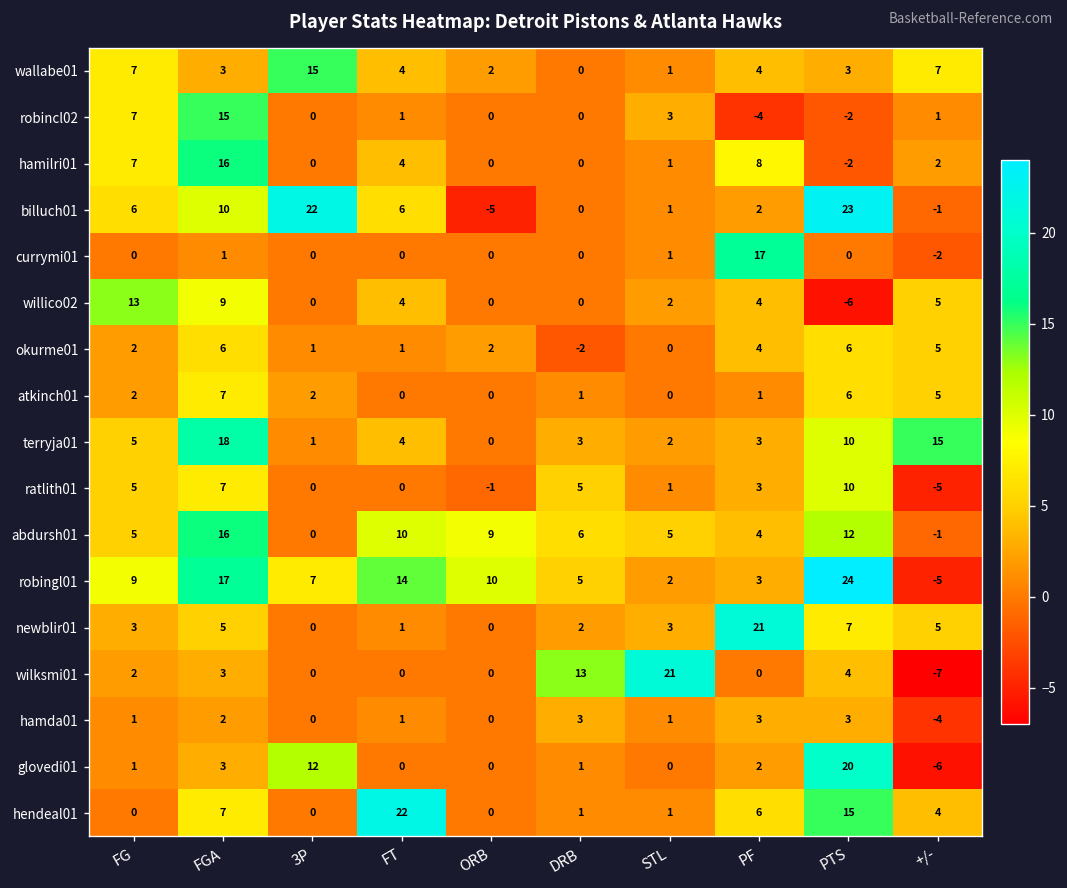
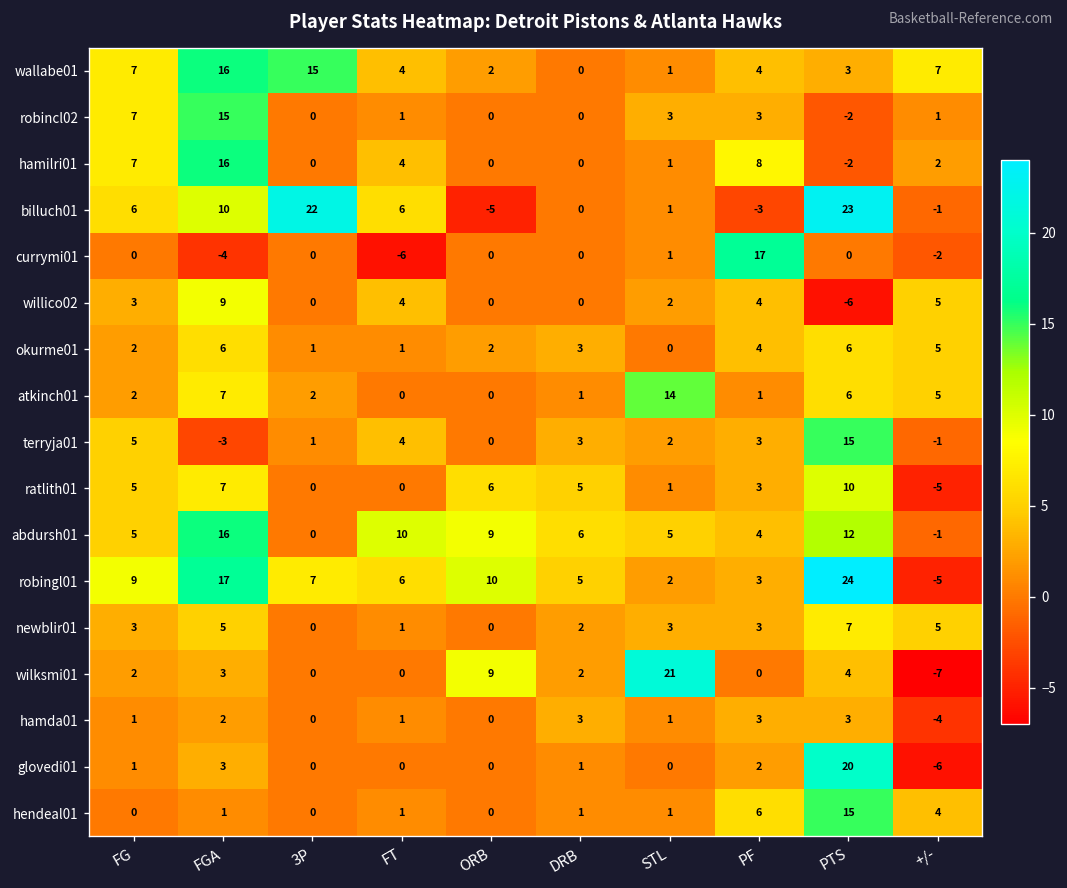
  {
    "wallabe01": {
      "FG": 7,
-     "FGA": 3,
+     "FGA": 16,
      "3P": 15,
      "FT": 4,
      "ORB": 2,
      "DRB": 0,
      "STL": 1,
      "PF": 4,
      "PTS": 3,
      "+/-": 7
    },
    "robincl02": {
      "FG": 7,
      "FGA": 15,
      "3P": 0,
      "FT": 1,
      "ORB": 0,
      "DRB": 0,
      "STL": 3,
-     "PF": -4,
+     "PF": 3,
      "PTS": -2,
      "+/-": 1
    },
    "hamilri01": {
      "FG": 7,
      "FGA": 16,
      "3P": 0,
      "FT": 4,
      "ORB": 0,
      "DRB": 0,
      "STL": 1,
      "PF": 8,
      "PTS": -2,
      "+/-": 2
    },
    "billuch01": {
      "FG": 6,
      "FGA": 10,
      "3P": 22,
      "FT": 6,
      "ORB": -5,
      "DRB": 0,
      "STL": 1,
-     "PF": 2,
+     "PF": -3,
      "PTS": 23,
      "+/-": -1
    },
    "currymi01": {
      "FG": 0,
-     "FGA": 1,
+     "FGA": -4,
      "3P": 0,
-     "FT": 0,
+     "FT": -6,
      "ORB": 0,
      "DRB": 0,
      "STL": 1,
      "PF": 17,
      "PTS": 0,
      "+/-": -2
    },
    "willico02": {
-     "FG": 13,
+     "FG": 3,
      "FGA": 9,
      "3P": 0,
      "FT": 4,
      "ORB": 0,
      "DRB": 0,
      "STL": 2,
      "PF": 4,
      "PTS": -6,
      "+/-": 5
    },
    "okurme01": {
      "FG": 2,
      "FGA": 6,
      "3P": 1,
      "FT": 1,
      "ORB": 2,
-     "DRB": -2,
+     "DRB": 3,
      "STL": 0,
      "PF": 4,
      "PTS": 6,
      "+/-": 5
    },
    "atkinch01": {
      "FG": 2,
      "FGA": 7,
      "3P": 2,
      "FT": 0,
      "ORB": 0,
      "DRB": 1,
-     "STL": 0,
+     "STL": 14,
      "PF": 1,
      "PTS": 6,
      "+/-": 5
    },
    "terryja01": {
      "FG": 5,
-     "FGA": 18,
+     "FGA": -3,
      "3P": 1,
      "FT": 4,
      "ORB": 0,
      "DRB": 3,
      "STL": 2,
      "PF": 3,
-     "PTS": 10,
-     "+/-": 15
+     "PTS": 15,
+     "+/-": -1
    },
    "ratlith01": {
      "FG": 5,
      "FGA": 7,
      "3P": 0,
      "FT": 0,
-     "ORB": -1,
+     "ORB": 6,
      "DRB": 5,
      "STL": 1,
      "PF": 3,
      "PTS": 10,
      "+/-": -5
    },
    "abdursh01": {
      "FG": 5,
      "FGA": 16,
      "3P": 0,
      "FT": 10,
      "ORB": 9,
      "DRB": 6,
      "STL": 5,
      "PF": 4,
      "PTS": 12,
      "+/-": -1
    },
    "robingl01": {
      "FG": 9,
      "FGA": 17,
      "3P": 7,
-     "FT": 14,
+     "FT": 6,
      "ORB": 10,
      "DRB": 5,
      "STL": 2,
      "PF": 3,
      "PTS": 24,
      "+/-": -5
    },
    "newblir01": {
      "FG": 3,
      "FGA": 5,
      "3P": 0,
      "FT": 1,
      "ORB": 0,
      "DRB": 2,
      "STL": 3,
-     "PF": 21,
+     "PF": 3,
      "PTS": 7,
      "+/-": 5
    },
    "wilksmi01": {
      "FG": 2,
      "FGA": 3,
      "3P": 0,
      "FT": 0,
-     "ORB": 0,
-     "DRB": 13,
+     "ORB": 9,
+     "DRB": 2,
      "STL": 21,
      "PF": 0,
      "PTS": 4,
      "+/-": -7
    },
    "hamda01": {
      "FG": 1,
      "FGA": 2,
      "3P": 0,
      "FT": 1,
      "ORB": 0,
      "DRB": 3,
      "STL": 1,
      "PF": 3,
      "PTS": 3,
      "+/-": -4
    },
    "glovedi01": {
      "FG": 1,
      "FGA": 3,
-     "3P": 12,
+     "3P": 0,
      "FT": 0,
      "ORB": 0,
      "DRB": 1,
      "STL": 0,
      "PF": 2,
      "PTS": 20,
      "+/-": -6
    },
    "hendeal01": {
      "FG": 0,
-     "FGA": 7,
+     "FGA": 1,
      "3P": 0,
-     "FT": 22,
+     "FT": 1,
      "ORB": 0,
      "DRB": 1,
      "STL": 1,
      "PF": 6,
      "PTS": 15,
      "+/-": 4
    }
  }
